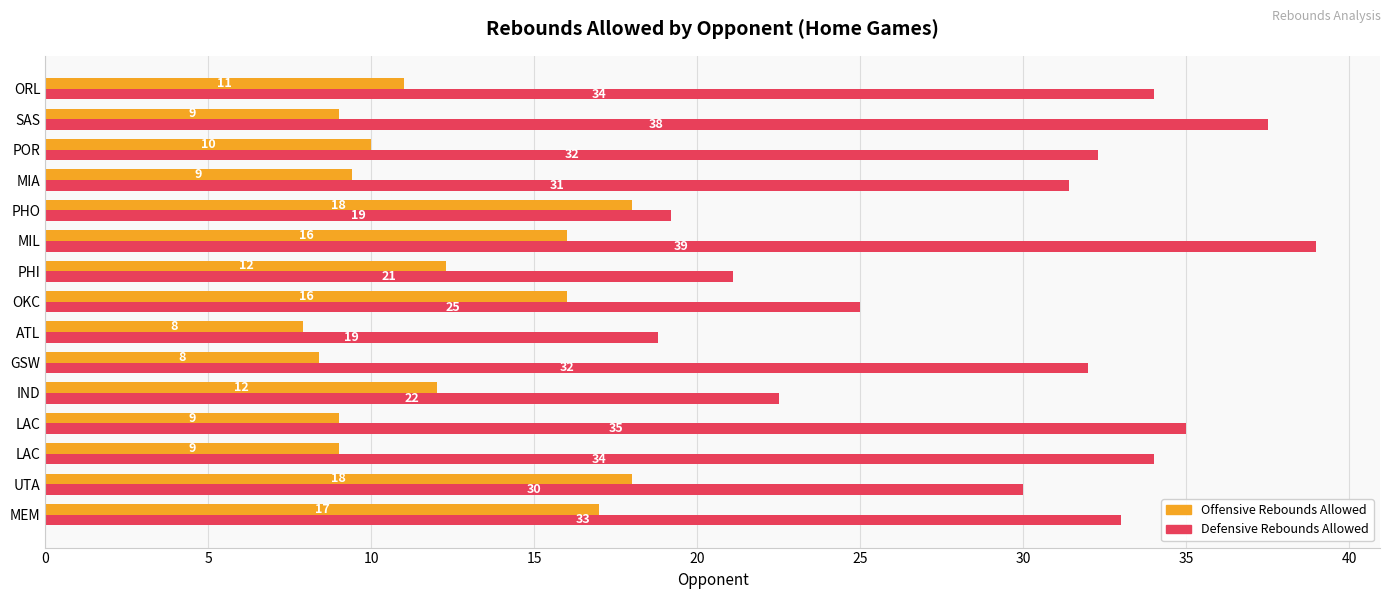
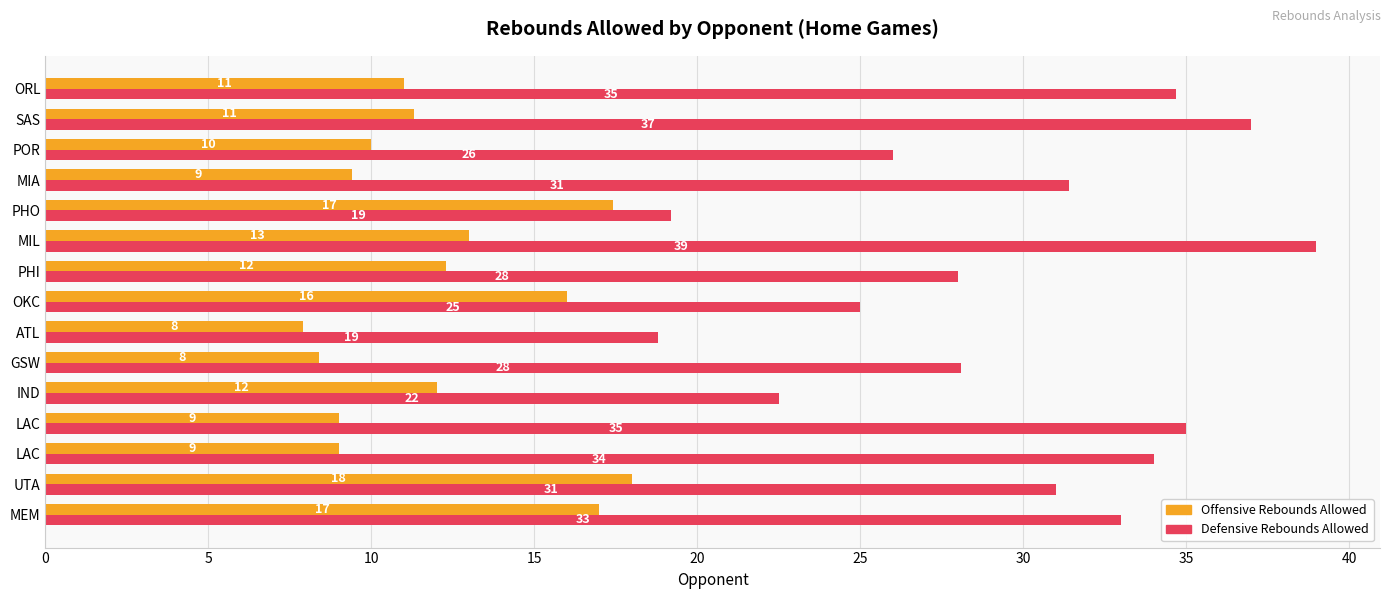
  {
    "Offensive Rebounds Allowed": {
      "ORL": 11,
-     "SAS": 9,
+     "SAS": 11,
      "POR": 10,
      "MIA": 9,
-     "PHO": 18,
-     "MIL": 16,
+     "PHO": 17,
+     "MIL": 13,
      "PHI": 12,
      "OKC": 16,
      "ATL": 8,
      "GSW": 8,
      "IND": 12,
      "UTA": 18,
      "MEM": 17
    },
    "Defensive Rebounds Allowed": {
-     "ORL": 34,
-     "SAS": 38,
-     "POR": 32,
+     "ORL": 35,
+     "SAS": 37,
+     "POR": 26,
      "MIA": 31,
      "PHO": 19,
      "MIL": 39,
-     "PHI": 21,
+     "PHI": 28,
      "OKC": 25,
      "ATL": 19,
-     "GSW": 32,
+     "GSW": 28,
      "IND": 22,
-     "UTA": 30,
+     "UTA": 31,
      "MEM": 33
    }
  }
